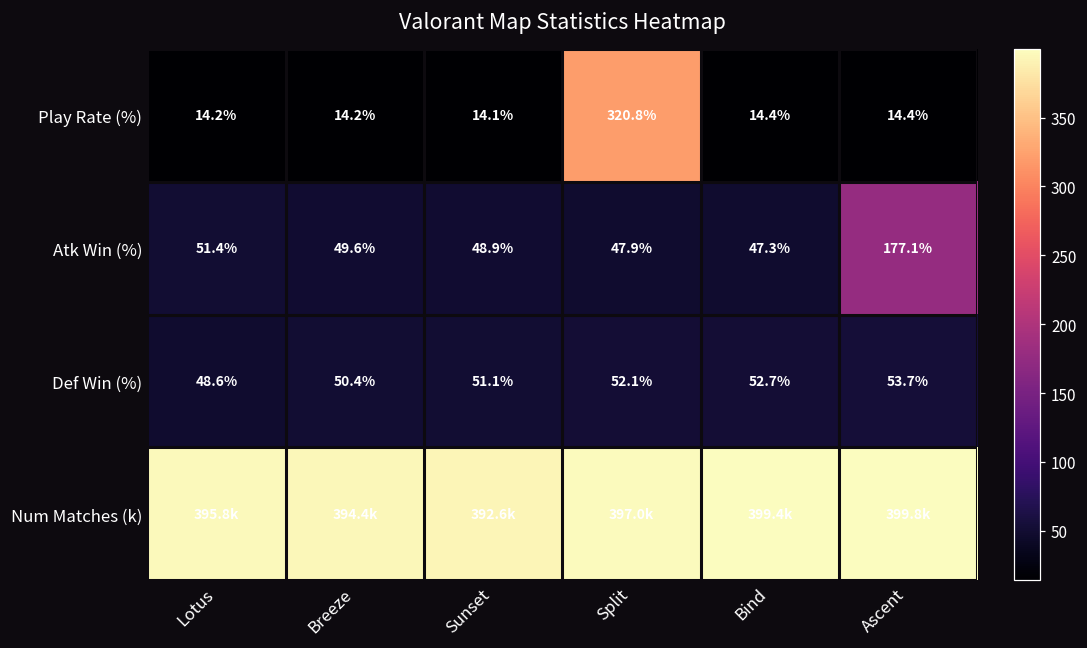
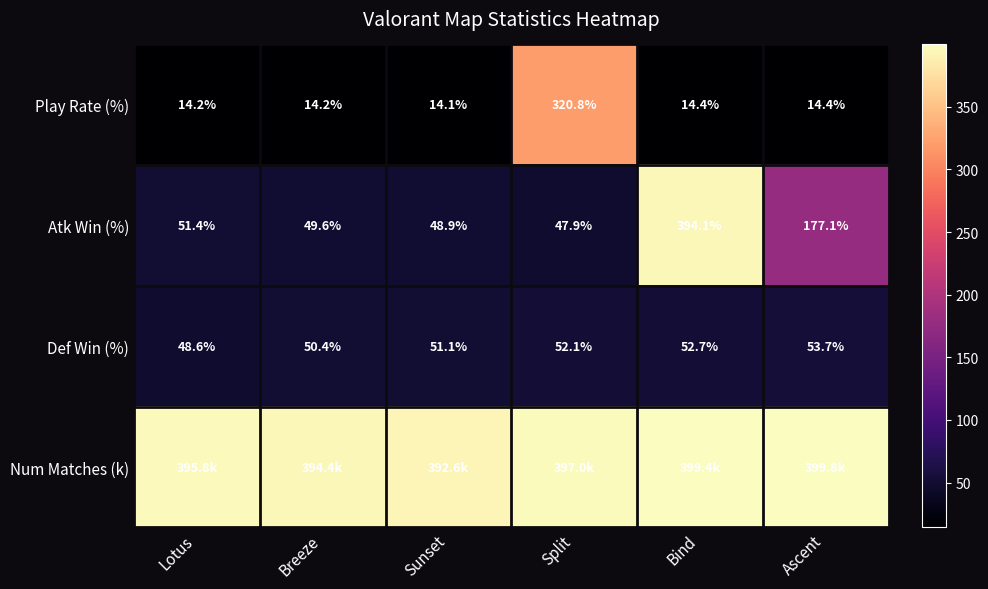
  {
    "Play Rate (%)": {
      "Lotus": "14.2%",
      "Breeze": "14.2%",
      "Sunset": "14.1%",
      "Split": "320.8%",
      "Bind": "14.4%",
      "Ascent": "14.4%"
    },
    "Atk Win (%)": {
      "Lotus": "51.4%",
      "Breeze": "49.6%",
      "Sunset": "48.9%",
      "Split": "47.9%",
-     "Bind": "47.3%",
+     "Bind": "394.1%",
      "Ascent": "177.1%"
    },
    "Def Win (%)": {
      "Lotus": "48.6%",
      "Breeze": "50.4%",
      "Sunset": "51.1%",
      "Split": "52.1%",
      "Bind": "52.7%",
      "Ascent": "53.7%"
    },
    "Num Matches (k)": {
      "Lotus": "395.8k",
      "Breeze": "394.4k",
      "Sunset": "392.6k",
      "Split": "397.0k",
      "Bind": "399.4k",
      "Ascent": "399.8k"
    }
  }
